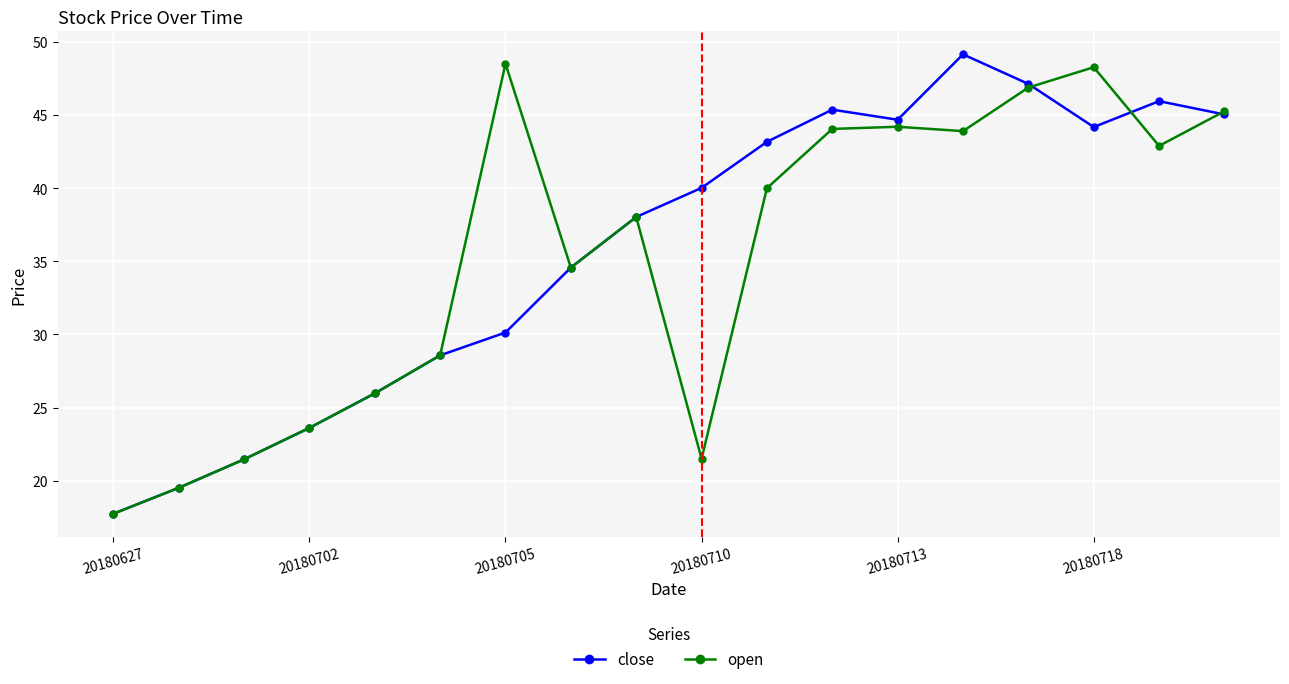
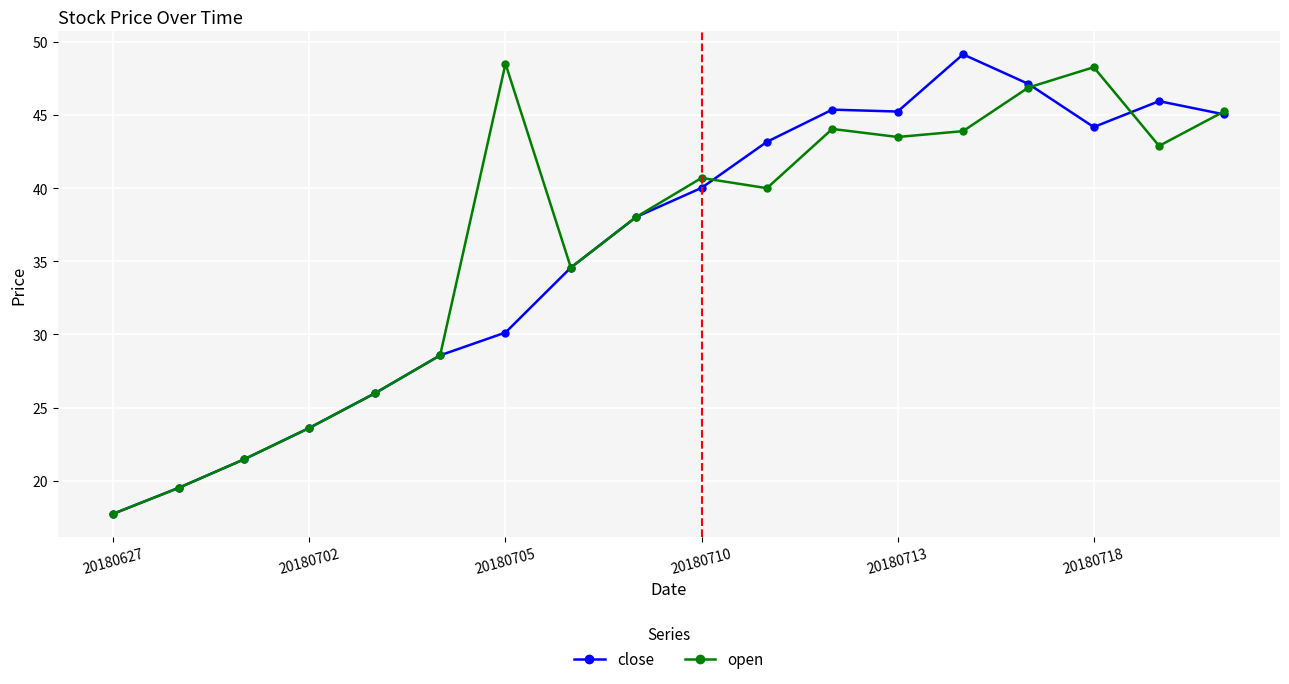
  {
    "close": {
      "20180705": 30.1,
      "20180710": 40.0,
-     "20180713": 44.7,
+     "20180713": 45.2,
      "20180718": 44.2
    },
    "open": {
      "20180705": 48.5,
-     "20180710": 21.5,
-     "20180713": 44.2,
+     "20180710": 40.7,
+     "20180713": 43.5,
      "20180718": 48.3
    }
  }
